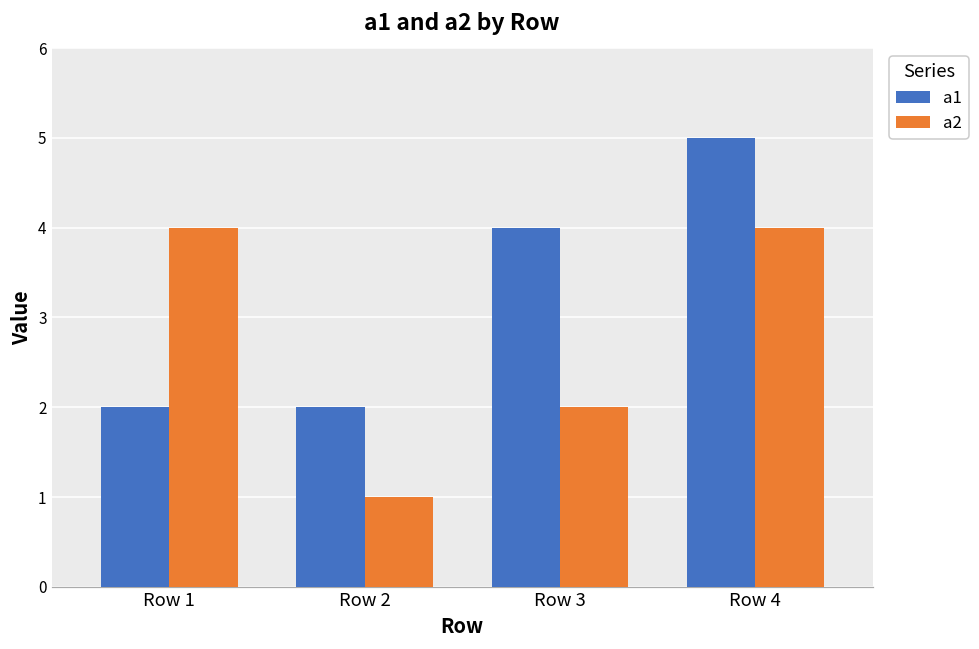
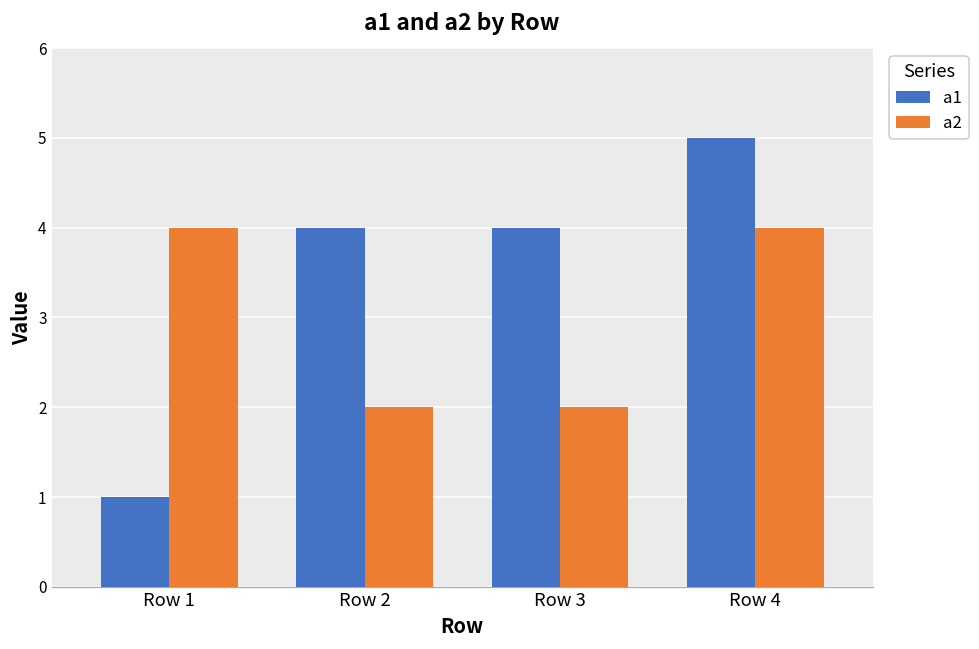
  {
    "a1": {
-     "Row 1": 2,
-     "Row 2": 2,
+     "Row 1": 1,
+     "Row 2": 4,
      "Row 3": 4,
      "Row 4": 5
    },
    "a2": {
      "Row 1": 4,
-     "Row 2": 1,
+     "Row 2": 2,
      "Row 3": 2,
      "Row 4": 4
    }
  }
